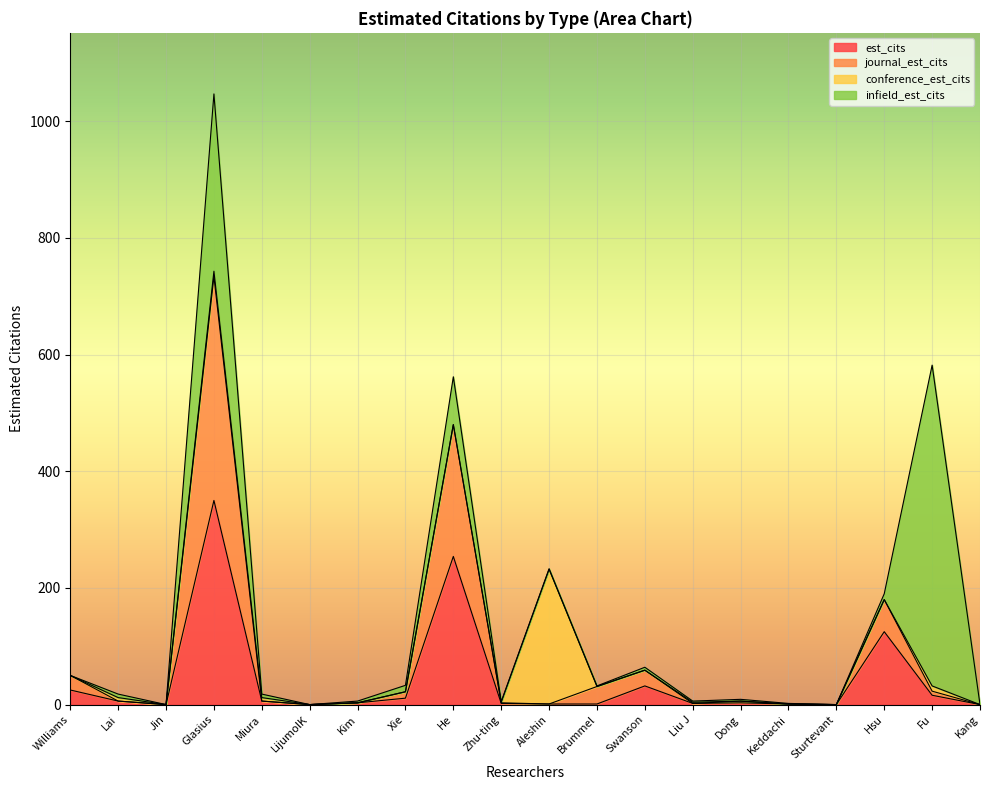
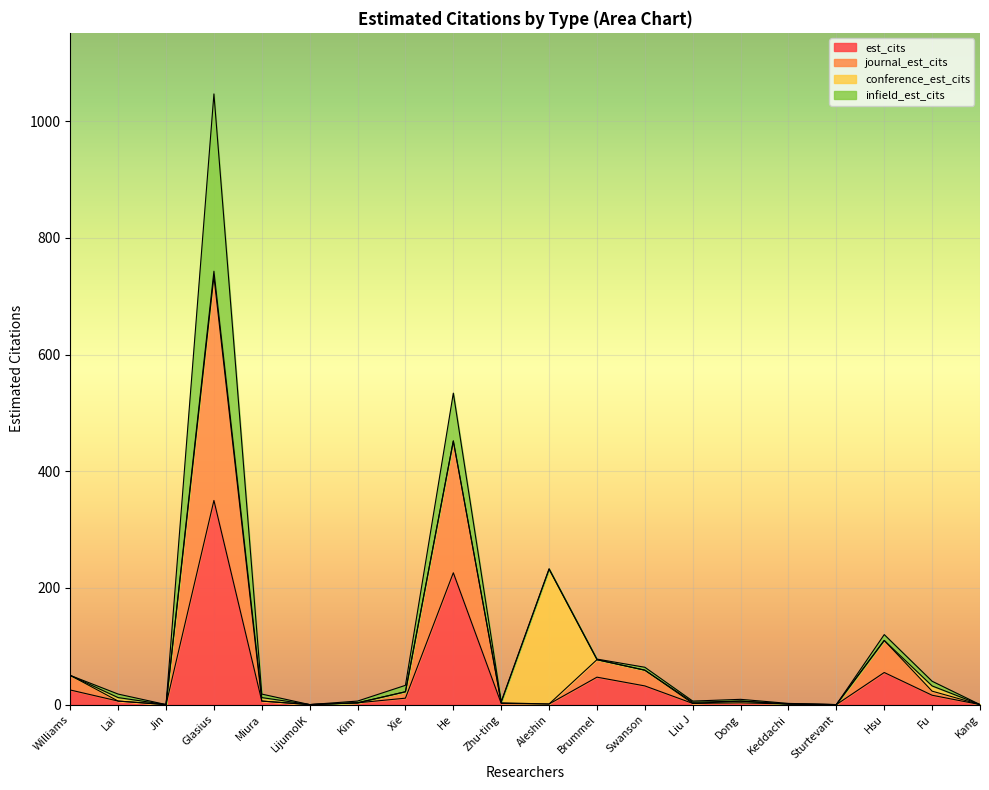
  {
    "est_cits": {
      "Williams": 30,
      "Glasius": 350,
      "Xie": 10,
-     "He": 250,
-     "Brummel": 0,
+     "He": 230,
+     "Brummel": 50,
      "Swanson": 30,
-     "Hsu": 130,
+     "Hsu": 60,
      "Fu": 20
    },
    "journal_est_cits": {
      "Glasius": 380,
      "Fu": 10
    },
    "conference_est_cits": {
      "Lai": 10,
      "Glasius": 10,
      "Miura": 10,
      "Fu": 10
    },
    "infield_est_cits": {
      "Lai": 10,
      "Glasius": 300,
      "Miura": 10,
      "Xie": 10,
      "He": 80,
      "Swanson": 10,
      "Hsu": 10,
-     "Fu": 550
+     "Fu": 10
    }
  }
